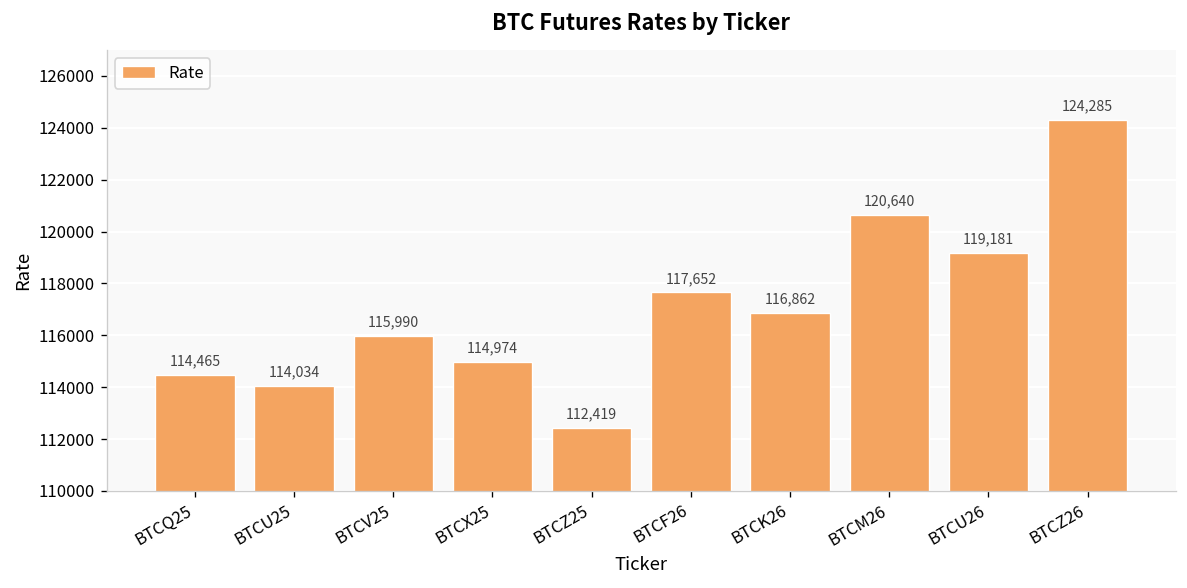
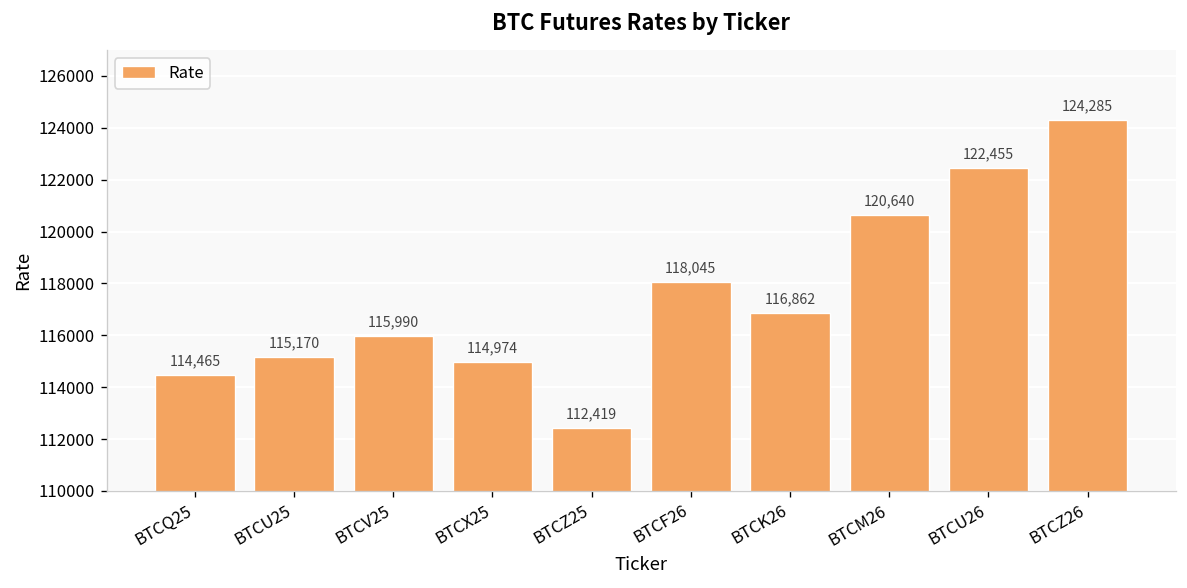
  {
    "BTCQ25": "114,465",
-   "BTCU25": "114,034",
+   "BTCU25": "115,170",
    "BTCV25": "115,990",
    "BTCX25": "114,974",
    "BTCZ25": "112,419",
-   "BTCF26": "117,652",
+   "BTCF26": "118,045",
    "BTCK26": "116,862",
    "BTCM26": "120,640",
-   "BTCU26": "119,181",
+   "BTCU26": "122,455",
    "BTCZ26": "124,285"
  }
